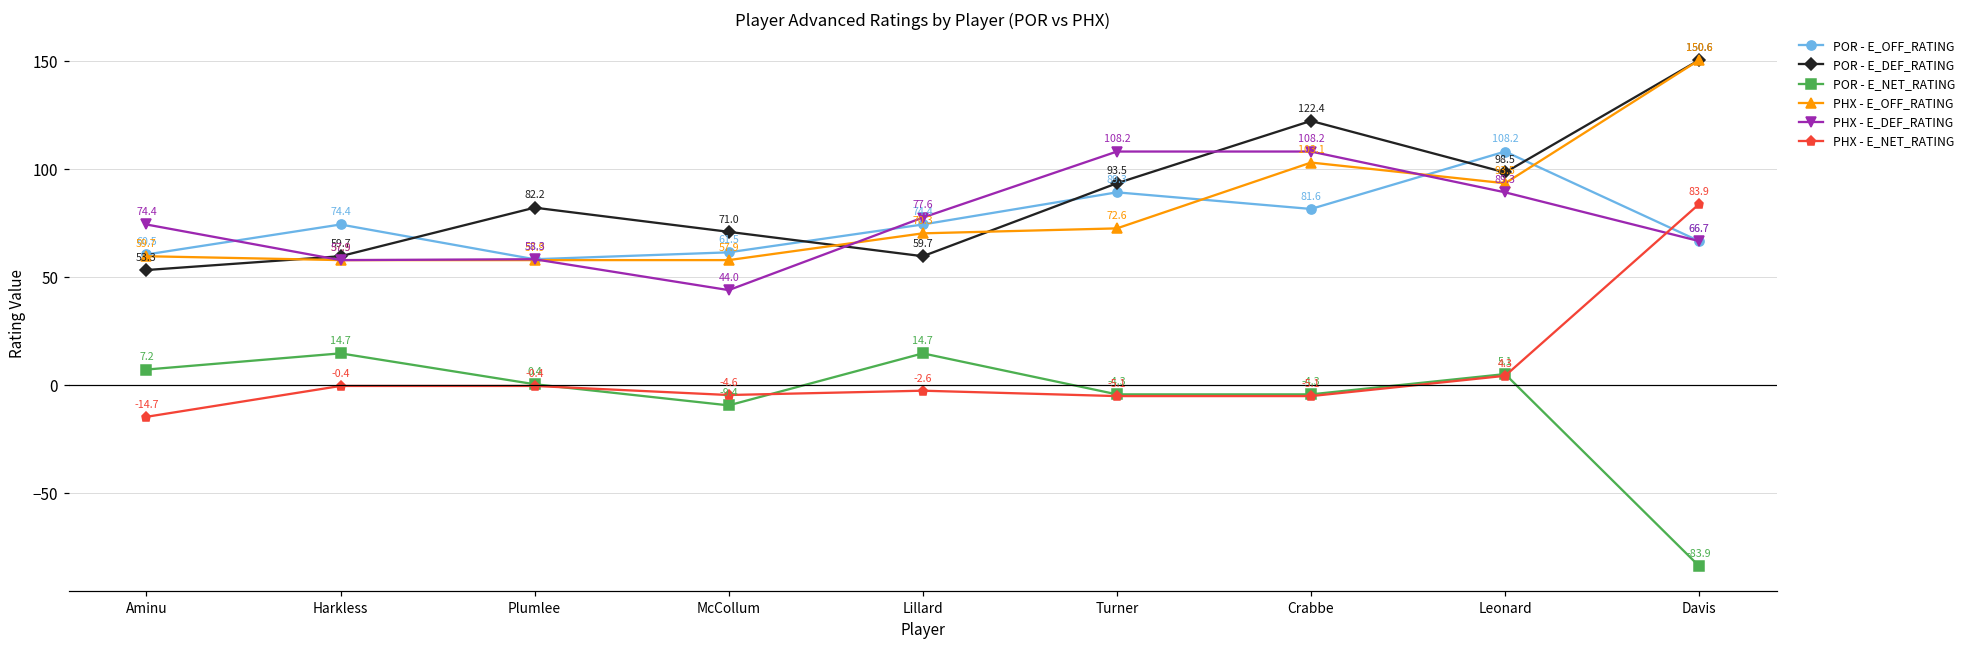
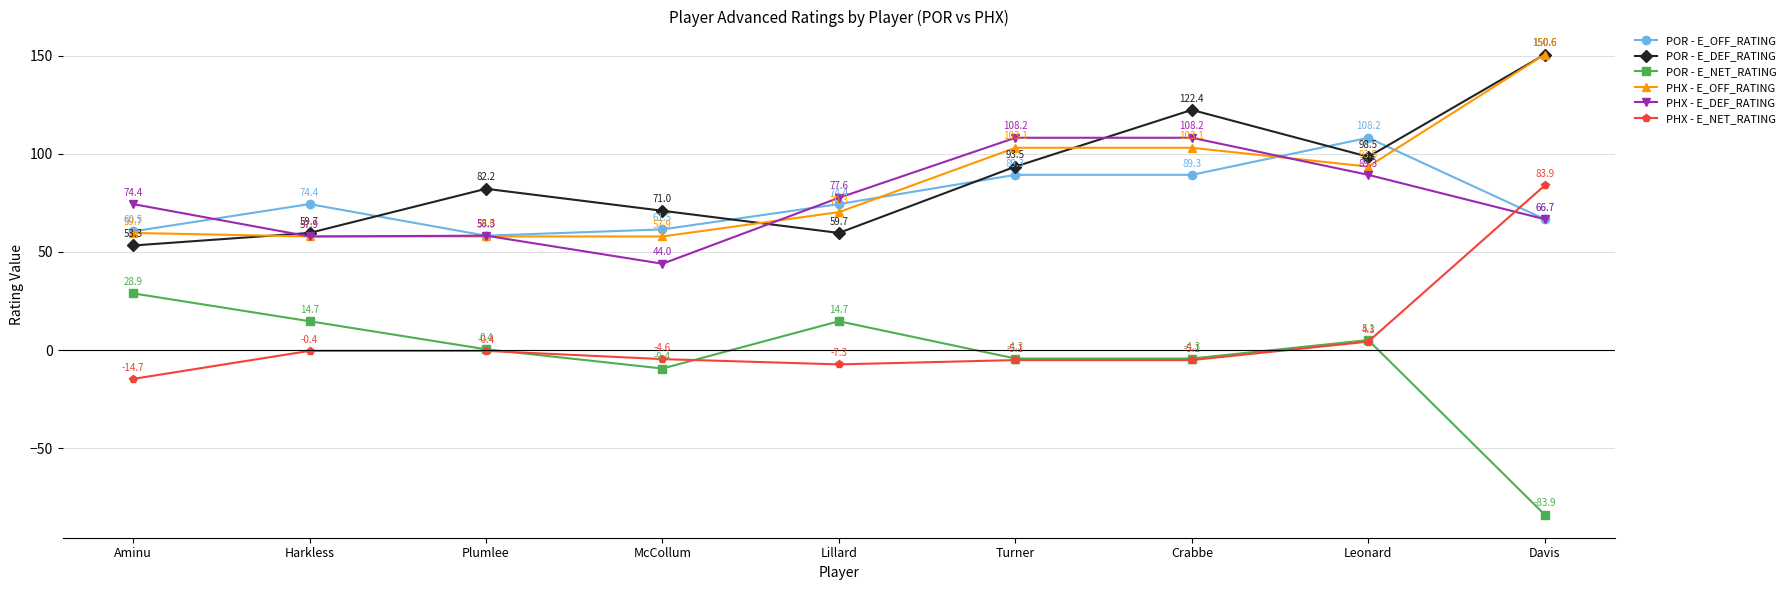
  {
    "POR - E_OFF_RATING": {
      "Harkless": 74.4,
-     "Crabbe": 81.6,
+     "Crabbe": 89.3,
      "Leonard": 108.2
    },
    "POR - E_DEF_RATING": {
      "Plumlee": 82.2,
      "McCollum": 71.0,
      "Lillard": 59.7,
      "Crabbe": 122.4,
      "Leonard": 98.5
    },
    "POR - E_NET_RATING": {
-     "Aminu": 7.2,
+     "Aminu": 28.9,
      "Harkless": 14.7,
      "Lillard": 14.7,
      "Davis": -83.9
    },
    "PHX - E_OFF_RATING": {
-     "Turner": 72.6
+     "Turner": 103.1
    },
    "PHX - E_DEF_RATING": {
      "Aminu": 74.4,
      "McCollum": 44.0,
      "Turner": 108.2,
      "Crabbe": 108.2
    },
    "PHX - E_NET_RATING": {
      "Aminu": -14.7,
      "Harkless": -0.4,
      "McCollum": -4.6,
-     "Lillard": -2.6,
+     "Lillard": -7.3,
      "Davis": 83.9
    }
  }
